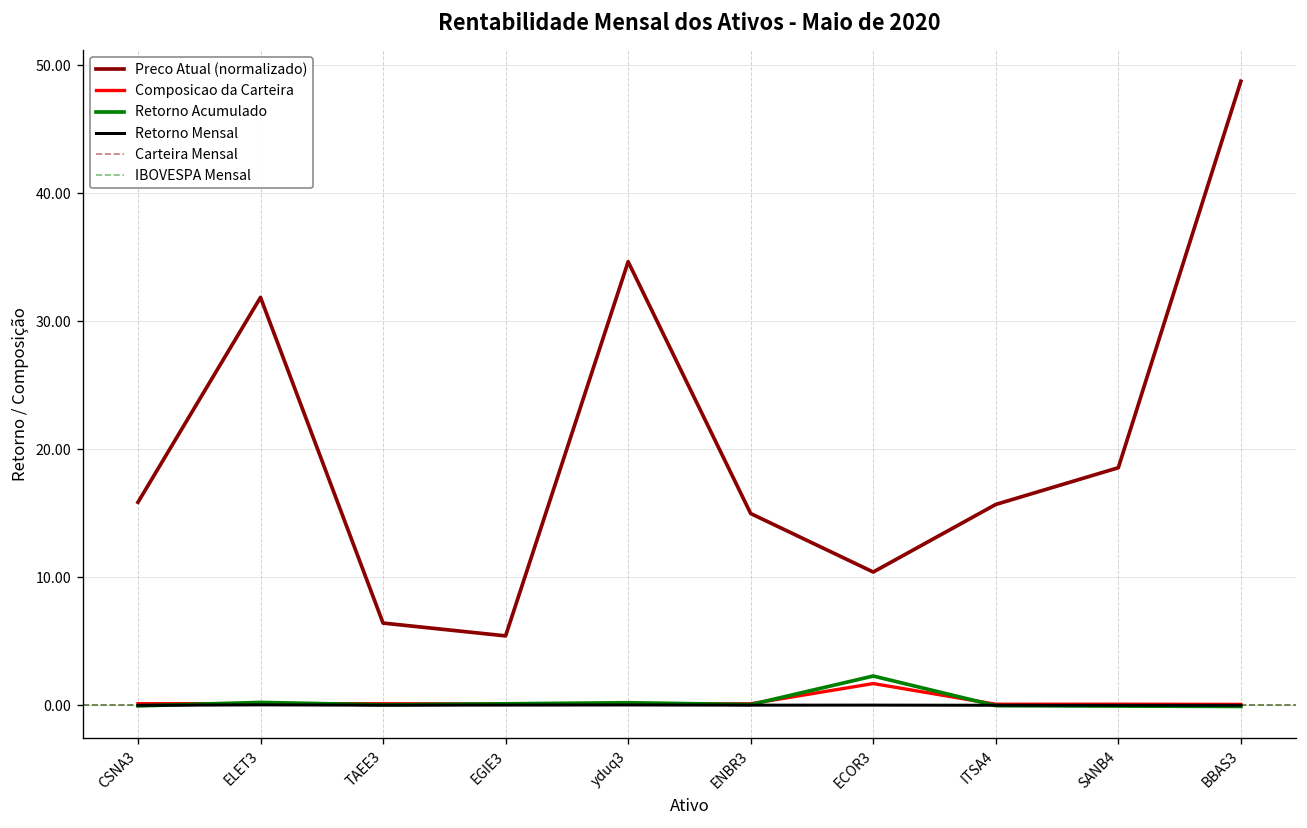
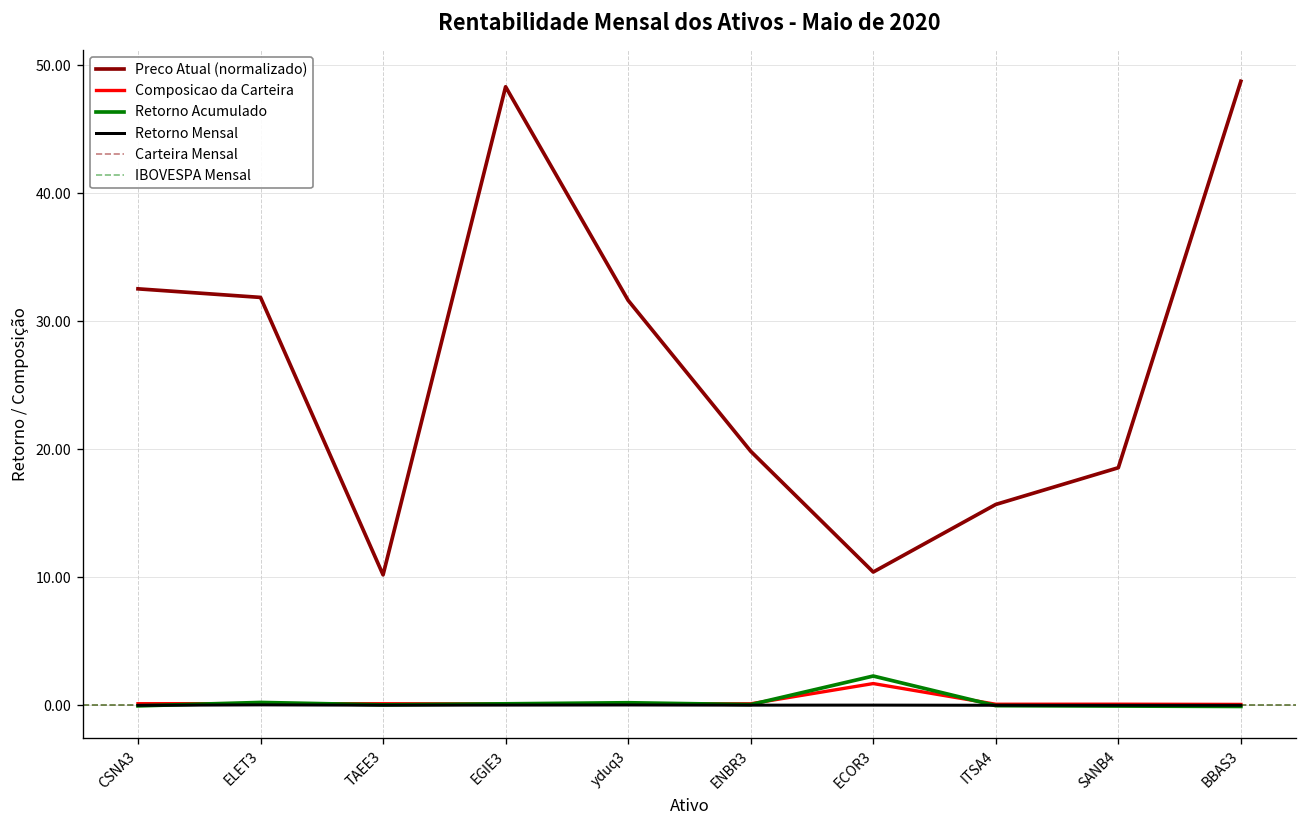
  {
    "Preco Atual (normalizado)": {
-     "CSNA3": 15.9,
+     "CSNA3": 32.5,
      "ELET3": 31.9,
-     "TAEE3": 6.4,
-     "EGIE3": 5.4,
-     "yduq3": 34.7,
-     "ENBR3": 15.0,
+     "TAEE3": 10.2,
+     "EGIE3": 48.3,
+     "yduq3": 31.6,
+     "ENBR3": 19.9,
      "ECOR3": 10.4,
      "ITSA4": 15.7,
      "SANB4": 18.6,
      "BBAS3": 48.8
    },
    "Composicao da Carteira": {
      "ECOR3": 1.7
    },
    "Retorno Mensal": {
      "ECOR3": 0.0
    }
  }
